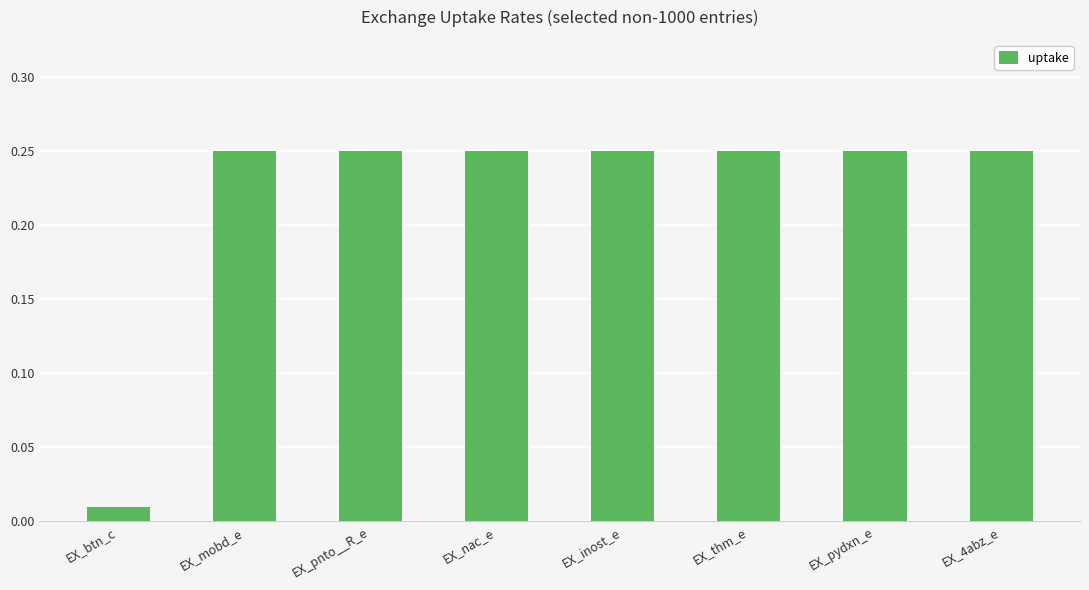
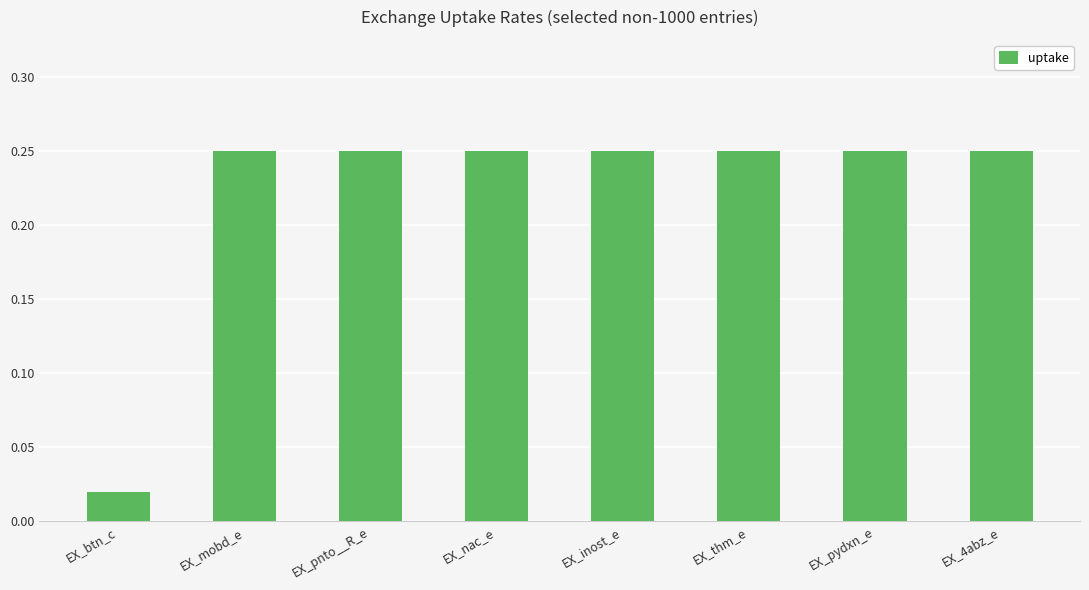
  {
-   "EX_btn_c": 0.01,
+   "EX_btn_c": 0.02,
    "EX_mobd_e": 0.25,
    "EX_pnto__R_e": 0.25,
    "EX_nac_e": 0.25,
    "EX_inost_e": 0.25,
    "EX_thm_e": 0.25,
    "EX_pydxn_e": 0.25,
    "EX_4abz_e": 0.25
  }
